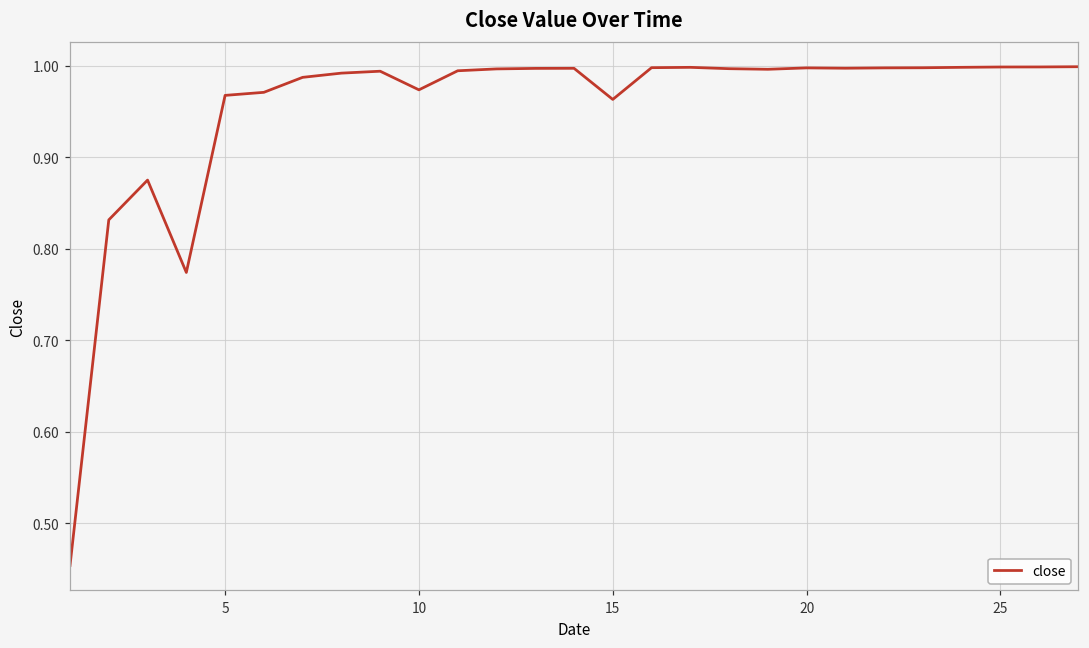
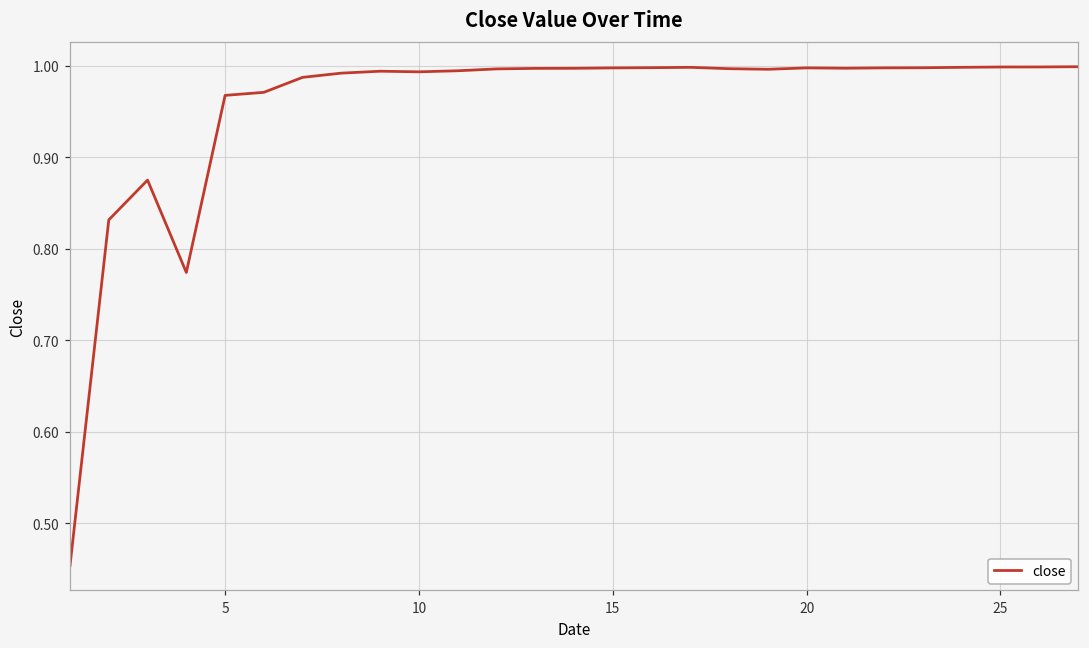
  {
    "5": 0.97,
-   "10": 0.97,
-   "15": 0.96,
+   "10": 0.99,
+   "15": 1.00,
    "20": 1.00,
    "25": 1.00
  }
